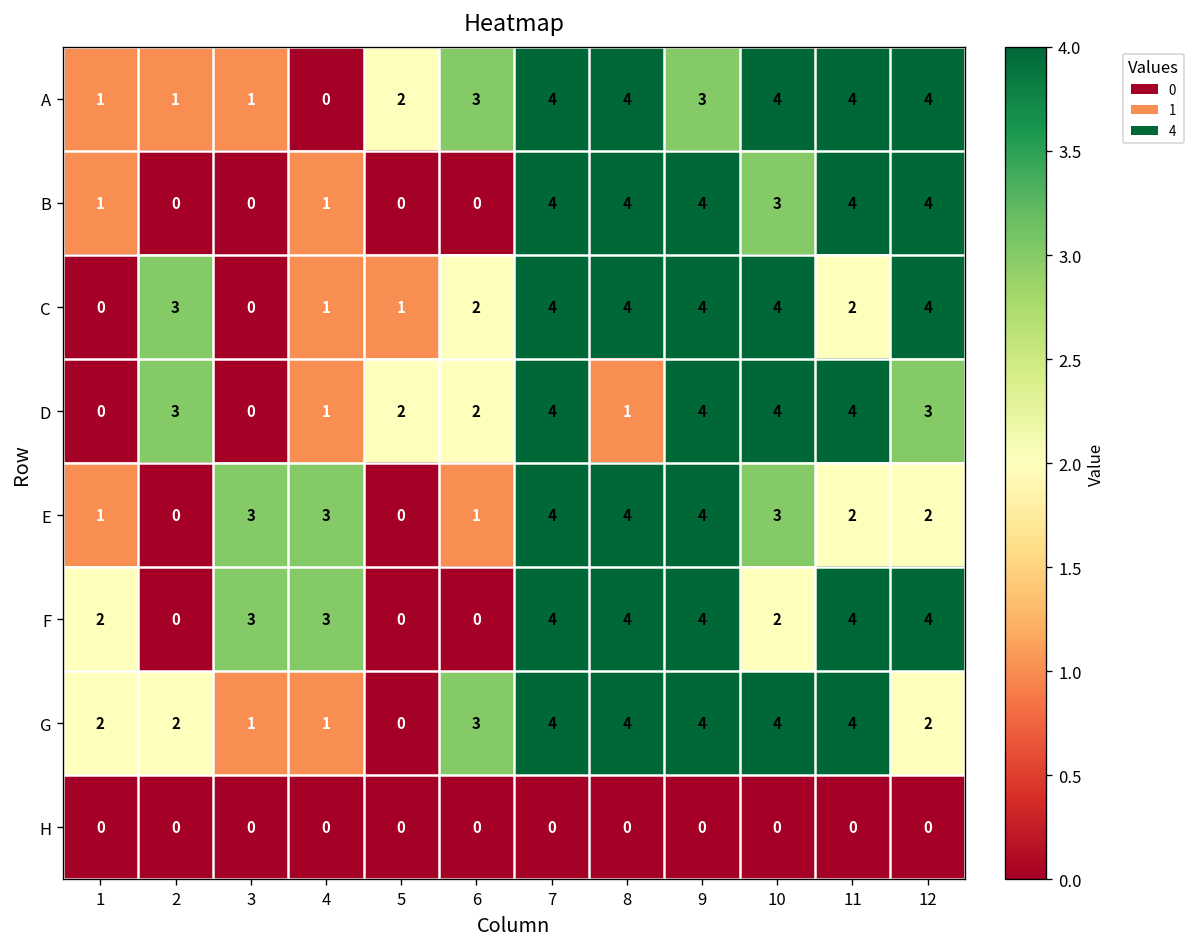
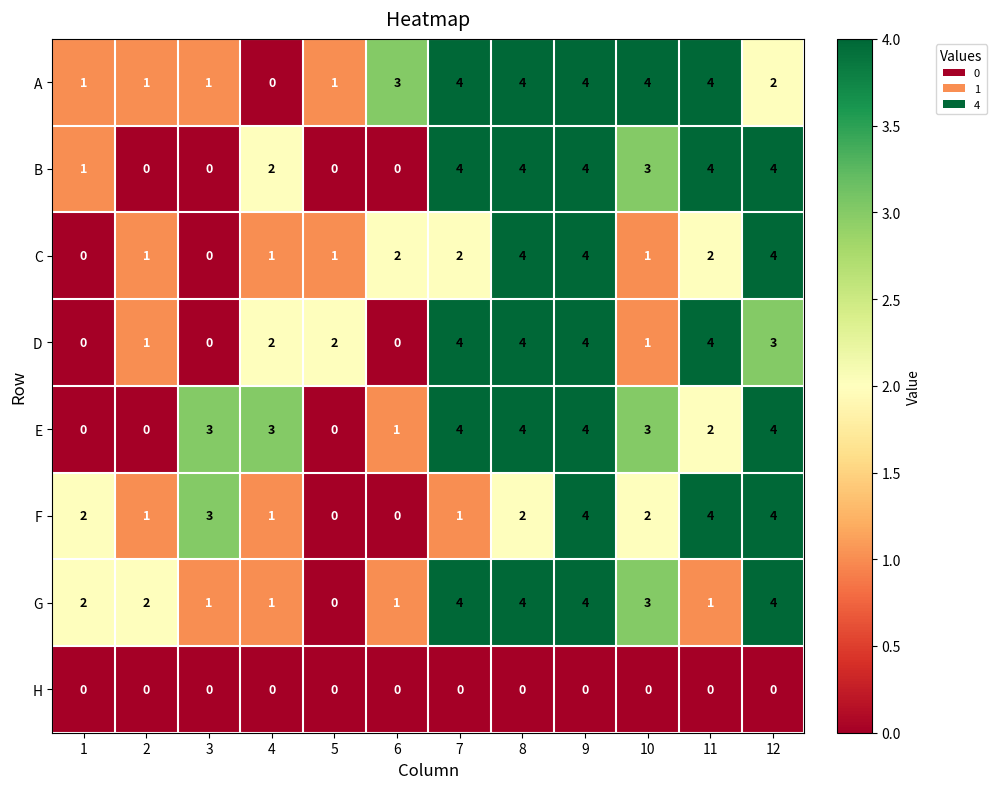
  {
    "A": {
      "1": 1,
      "2": 1,
      "3": 1,
      "4": 0,
-     "5": 2,
+     "5": 1,
      "6": 3,
      "7": 4,
      "8": 4,
-     "9": 3,
+     "9": 4,
      "10": 4,
      "11": 4,
-     "12": 4
+     "12": 2
    },
    "B": {
      "1": 1,
      "2": 0,
      "3": 0,
-     "4": 1,
+     "4": 2,
      "5": 0,
      "6": 0,
      "7": 4,
      "8": 4,
      "9": 4,
      "10": 3,
      "11": 4,
      "12": 4
    },
    "C": {
      "1": 0,
-     "2": 3,
+     "2": 1,
      "3": 0,
      "4": 1,
      "5": 1,
      "6": 2,
-     "7": 4,
+     "7": 2,
      "8": 4,
      "9": 4,
-     "10": 4,
+     "10": 1,
      "11": 2,
      "12": 4
    },
    "D": {
      "1": 0,
-     "2": 3,
+     "2": 1,
      "3": 0,
-     "4": 1,
+     "4": 2,
      "5": 2,
-     "6": 2,
+     "6": 0,
      "7": 4,
-     "8": 1,
+     "8": 4,
      "9": 4,
-     "10": 4,
+     "10": 1,
      "11": 4,
      "12": 3
    },
    "E": {
-     "1": 1,
+     "1": 0,
      "2": 0,
      "3": 3,
      "4": 3,
      "5": 0,
      "6": 1,
      "7": 4,
      "8": 4,
      "9": 4,
      "10": 3,
      "11": 2,
-     "12": 2
+     "12": 4
    },
    "F": {
      "1": 2,
-     "2": 0,
+     "2": 1,
      "3": 3,
-     "4": 3,
+     "4": 1,
      "5": 0,
      "6": 0,
-     "7": 4,
-     "8": 4,
+     "7": 1,
+     "8": 2,
      "9": 4,
      "10": 2,
      "11": 4,
      "12": 4
    },
    "G": {
      "1": 2,
      "2": 2,
      "3": 1,
      "4": 1,
      "5": 0,
-     "6": 3,
+     "6": 1,
      "7": 4,
      "8": 4,
      "9": 4,
-     "10": 4,
-     "11": 4,
-     "12": 2
+     "10": 3,
+     "11": 1,
+     "12": 4
    },
    "H": {
      "1": 0,
      "2": 0,
      "3": 0,
      "4": 0,
      "5": 0,
      "6": 0,
      "7": 0,
      "8": 0,
      "9": 0,
      "10": 0,
      "11": 0,
      "12": 0
    }
  }
